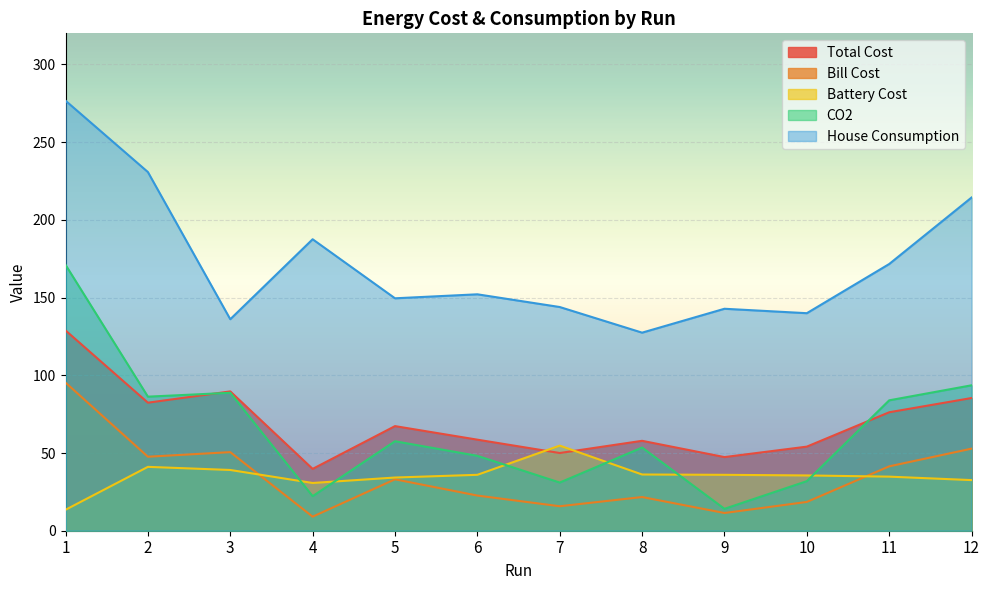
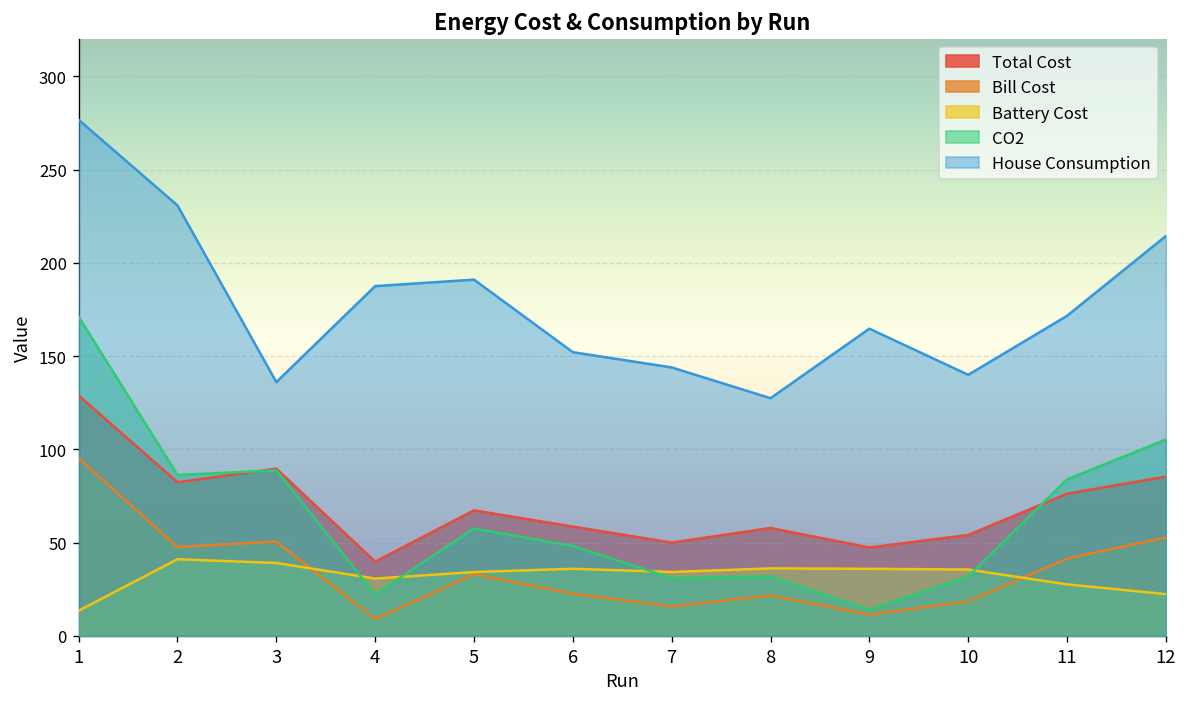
  {
    "Battery Cost": {
      "1": 13,
      "2": 41,
      "3": 39,
      "4": 31,
      "6": 36,
-     "7": 55,
+     "7": 34,
      "8": 36,
      "9": 36,
      "10": 36,
-     "11": 35,
-     "12": 33
+     "11": 28,
+     "12": 22
    },
    "CO2": {
      "1": 171,
      "2": 86,
      "4": 22,
      "5": 58,
      "6": 48,
      "7": 31,
-     "8": 54,
+     "8": 32,
      "9": 14,
      "10": 32,
      "11": 84,
-     "12": 94
+     "12": 105
    },
    "House Consumption": {
      "1": 277,
      "2": 231,
      "3": 136,
      "4": 188,
-     "5": 150,
+     "5": 191,
      "6": 152,
      "7": 144,
      "8": 127,
-     "9": 143,
+     "9": 165,
      "10": 140,
      "11": 172,
      "12": 214
    }
  }
